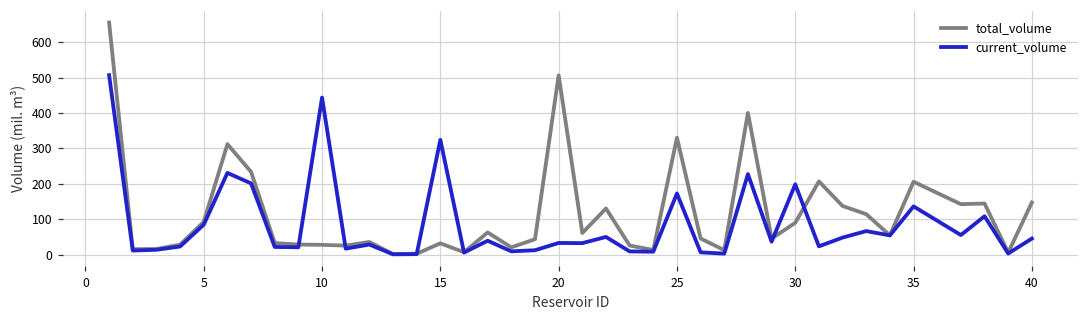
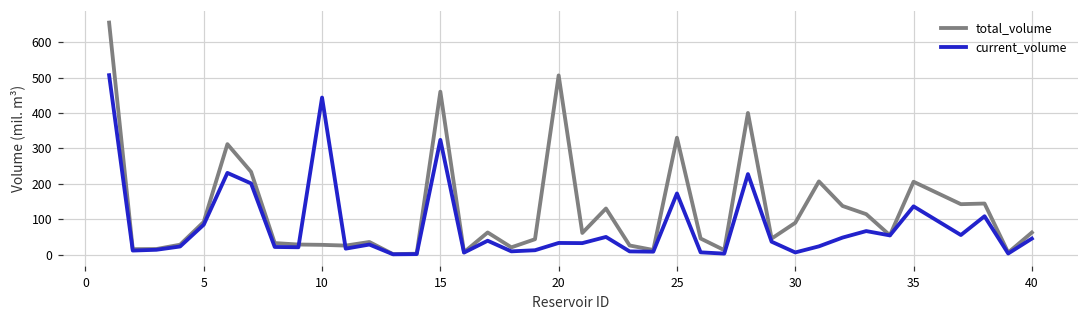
  {
    "total_volume": {
      "5": 90,
      "10": 30,
-     "15": 30,
+     "15": 460,
      "20": 510,
      "25": 330,
      "30": 90,
      "35": 210,
-     "40": 150
+     "40": 60
    },
    "current_volume": {
      "5": 80,
      "10": 440,
      "15": 320,
      "20": 30,
      "25": 170,
-     "30": 200,
+     "30": 10,
      "35": 140,
      "40": 40
    }
  }
